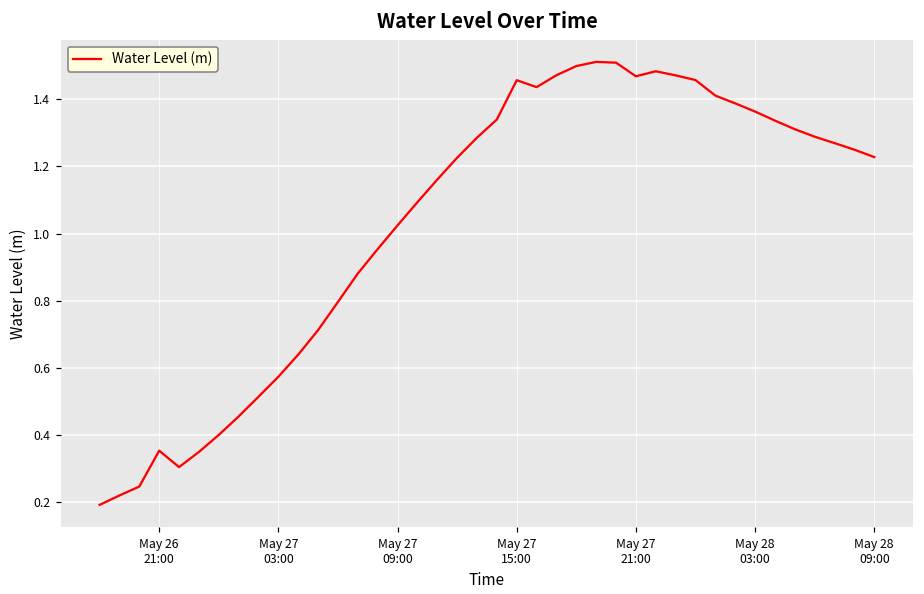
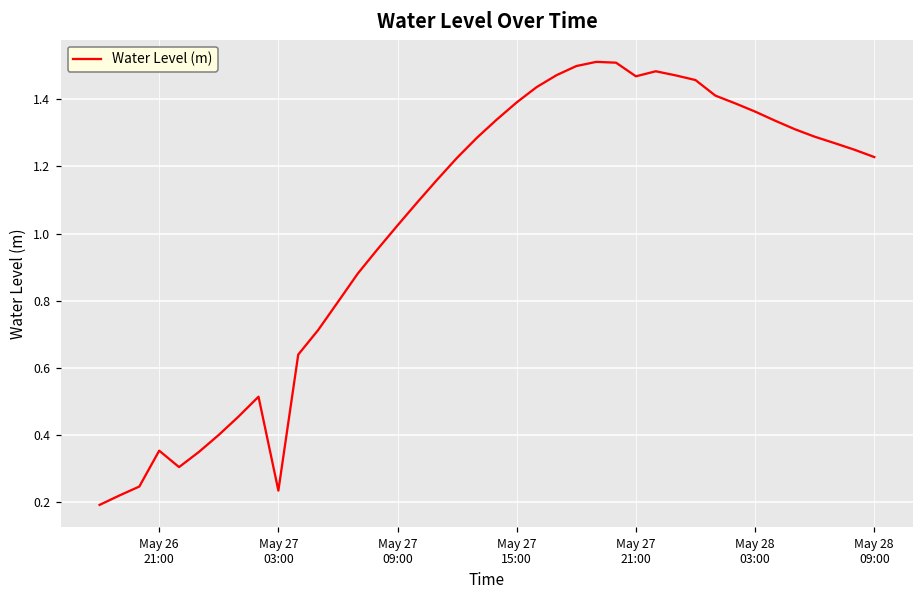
  {
    "May 26 21:00": 0.35,
-   "May 27 03:00": 0.57,
+   "May 27 03:00": 0.24,
    "May 27 09:00": 1.02,
-   "May 27 15:00": 1.46,
+   "May 27 15:00": 1.39,
    "May 27 21:00": 1.47,
    "May 28 03:00": 1.36,
    "May 28 09:00": 1.23
  }
